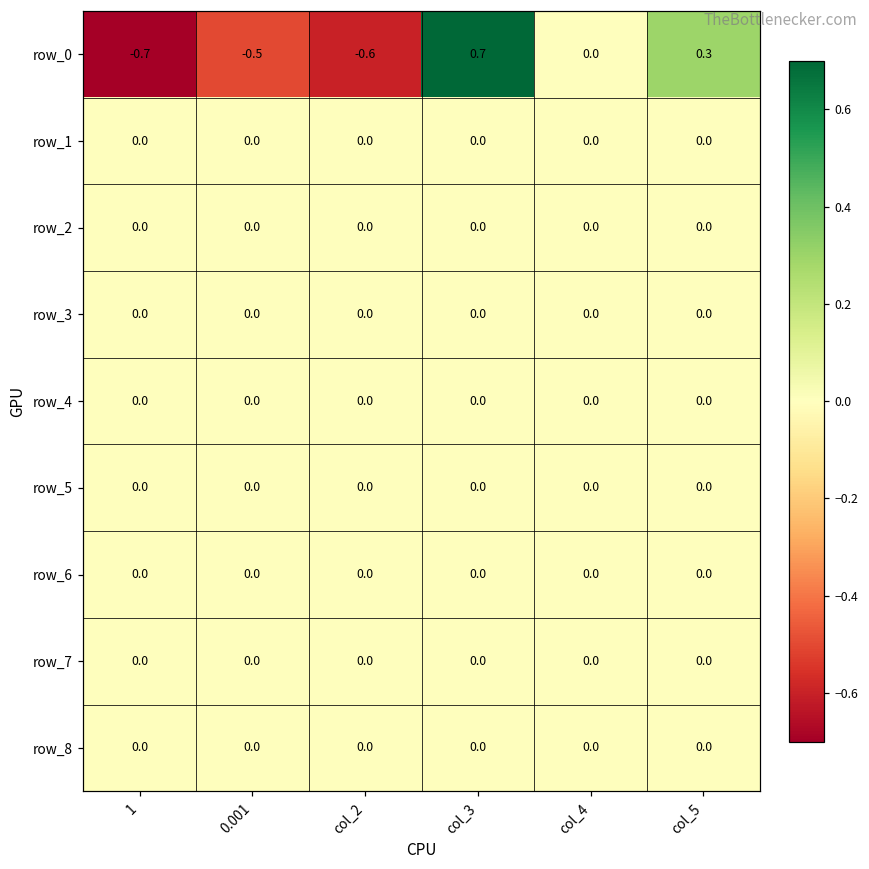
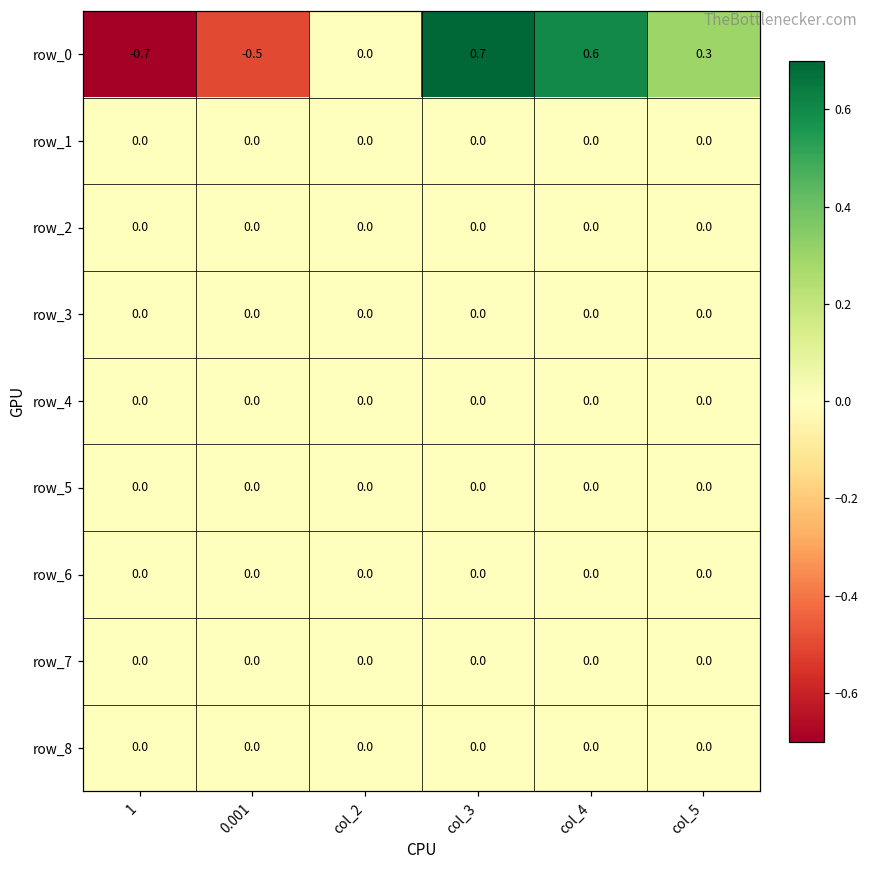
  {
    "row_0": {
      "1": -0.7,
      "0.001": -0.5,
-     "col_2": -0.6,
+     "col_2": 0.0,
      "col_3": 0.7,
-     "col_4": 0.0,
+     "col_4": 0.6,
      "col_5": 0.3
    },
    "row_1": {
      "1": 0.0,
      "0.001": 0.0,
      "col_2": 0.0,
      "col_3": 0.0,
      "col_4": 0.0,
      "col_5": 0.0
    },
    "row_2": {
      "1": 0.0,
      "0.001": 0.0,
      "col_2": 0.0,
      "col_3": 0.0,
      "col_4": 0.0,
      "col_5": 0.0
    },
    "row_3": {
      "1": 0.0,
      "0.001": 0.0,
      "col_2": 0.0,
      "col_3": 0.0,
      "col_4": 0.0,
      "col_5": 0.0
    },
    "row_4": {
      "1": 0.0,
      "0.001": 0.0,
      "col_2": 0.0,
      "col_3": 0.0,
      "col_4": 0.0,
      "col_5": 0.0
    },
    "row_5": {
      "1": 0.0,
      "0.001": 0.0,
      "col_2": 0.0,
      "col_3": 0.0,
      "col_4": 0.0,
      "col_5": 0.0
    },
    "row_6": {
      "1": 0.0,
      "0.001": 0.0,
      "col_2": 0.0,
      "col_3": 0.0,
      "col_4": 0.0,
      "col_5": 0.0
    },
    "row_7": {
      "1": 0.0,
      "0.001": 0.0,
      "col_2": 0.0,
      "col_3": 0.0,
      "col_4": 0.0,
      "col_5": 0.0
    },
    "row_8": {
      "1": 0.0,
      "0.001": 0.0,
      "col_2": 0.0,
      "col_3": 0.0,
      "col_4": 0.0,
      "col_5": 0.0
    }
  }
